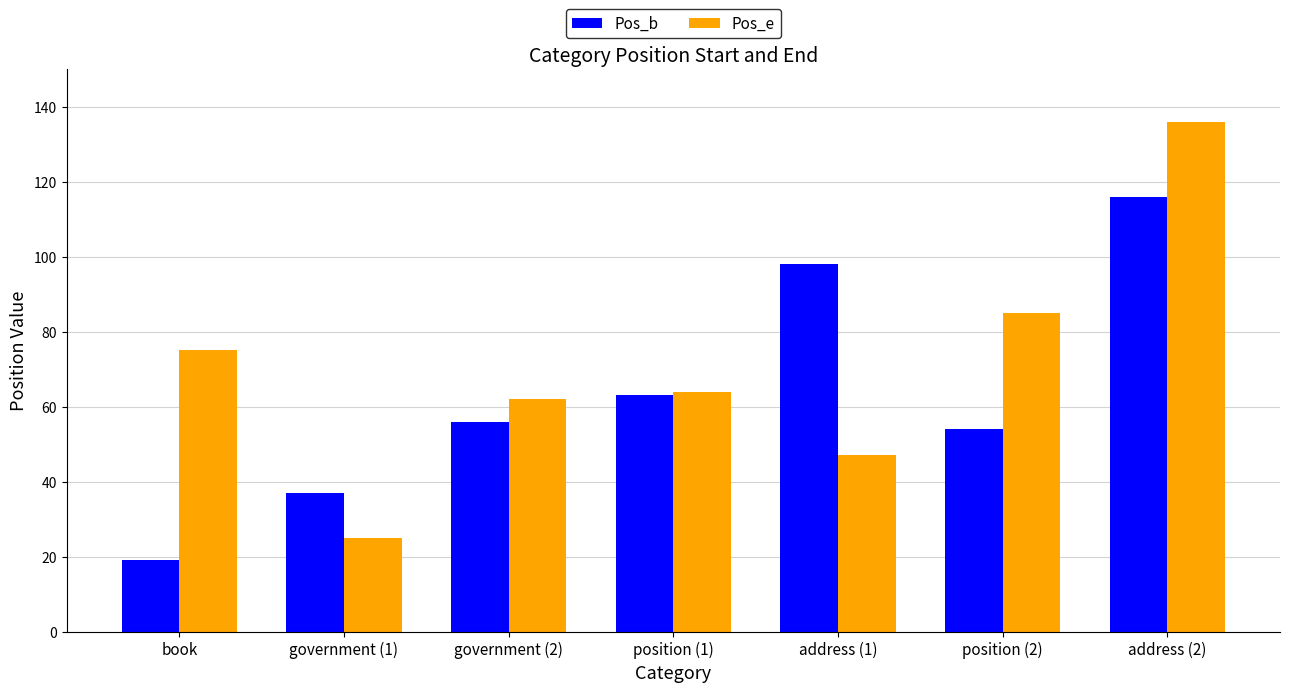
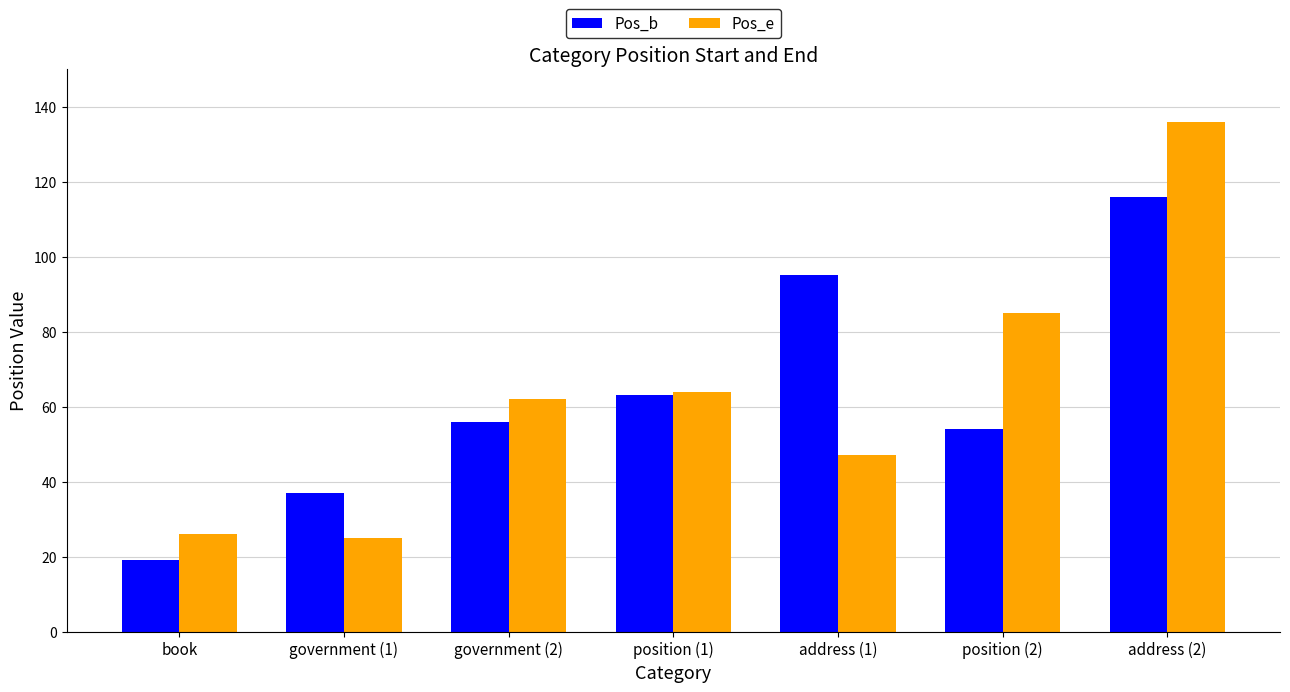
  {
    "Pos_b": {
      "book": 19,
      "government (1)": 37,
      "government (2)": 56,
      "position (1)": 63,
-     "address (1)": 98,
+     "address (1)": 95,
      "position (2)": 54,
      "address (2)": 116
    },
    "Pos_e": {
-     "book": 75,
+     "book": 26,
      "government (1)": 25,
      "government (2)": 62,
      "position (1)": 64,
      "address (1)": 47,
      "position (2)": 85,
      "address (2)": 136
    }
  }
